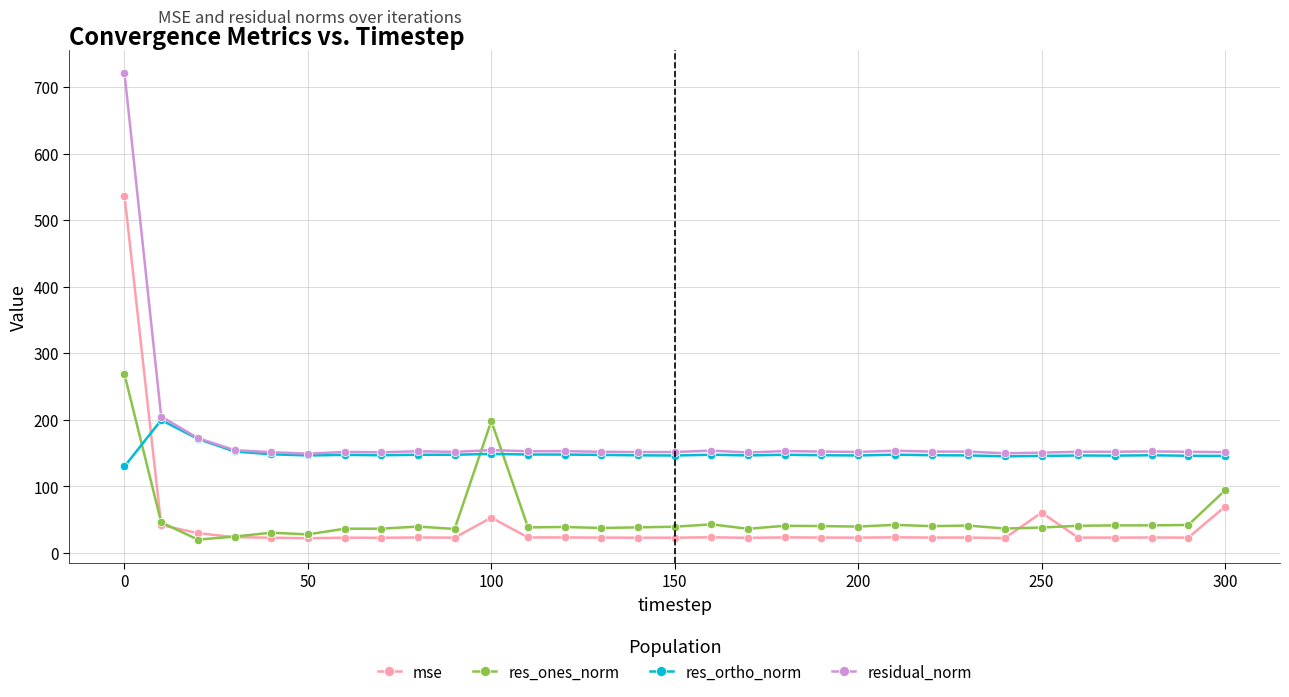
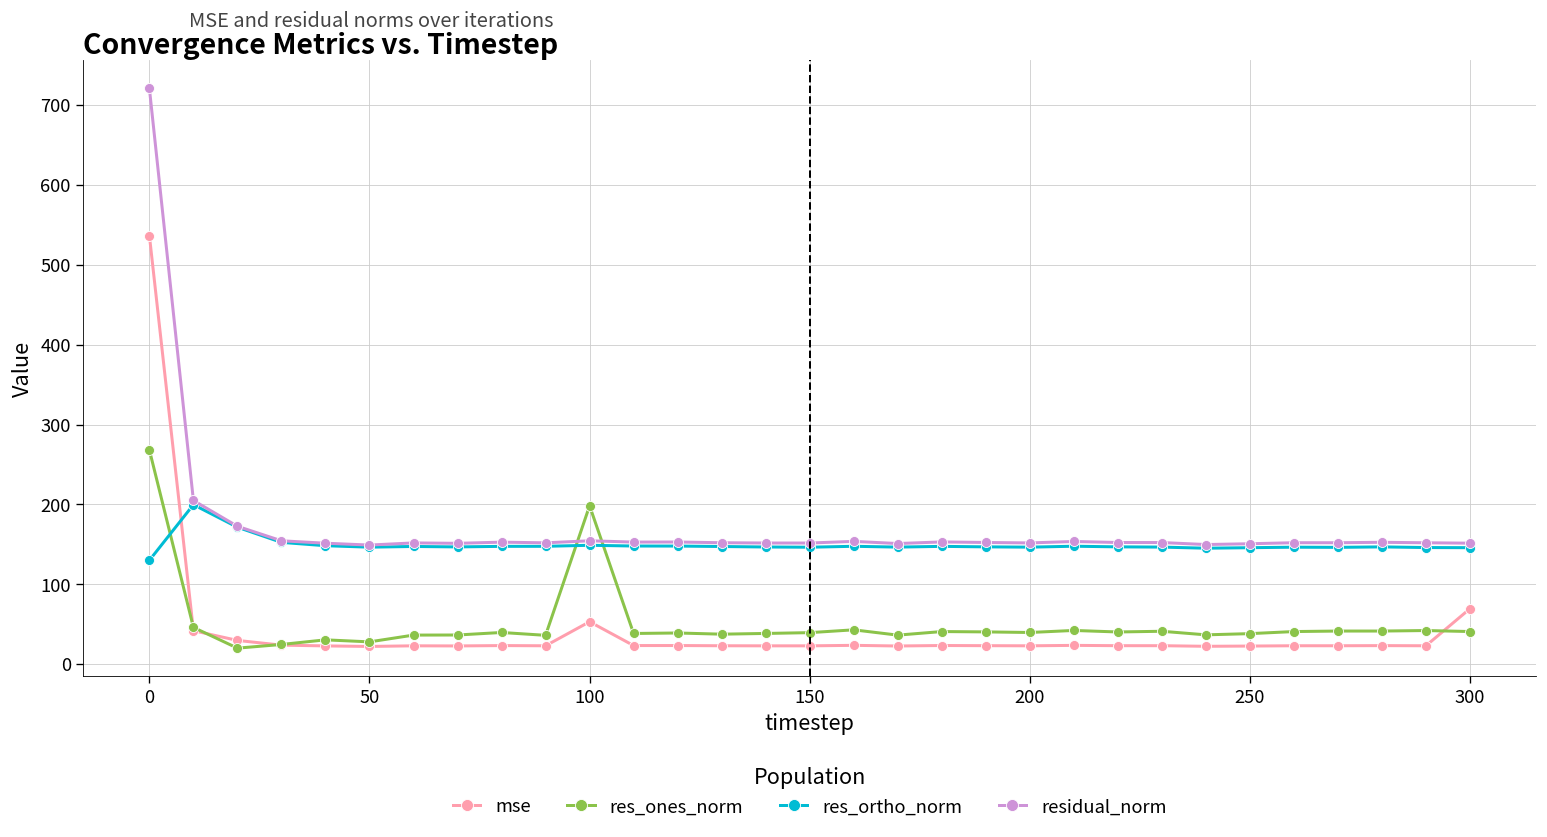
  {
    "mse": {
      "0": 540,
      "50": 20,
      "100": 50,
      "150": 20,
      "200": 20,
-     "250": 60,
+     "250": 20,
      "300": 70
    },
    "res_ones_norm": {
      "0": 270,
      "50": 30,
      "100": 200,
      "150": 40,
      "200": 40,
      "250": 40,
-     "300": 90
+     "300": 40
    },
    "res_ortho_norm": {
      "0": 130,
      "100": 150,
      "150": 150,
      "200": 150,
      "250": 150,
      "300": 150
    },
    "residual_norm": {
      "0": 720,
      "100": 150,
      "150": 150,
      "200": 150,
      "250": 150,
      "300": 150
    }
  }
